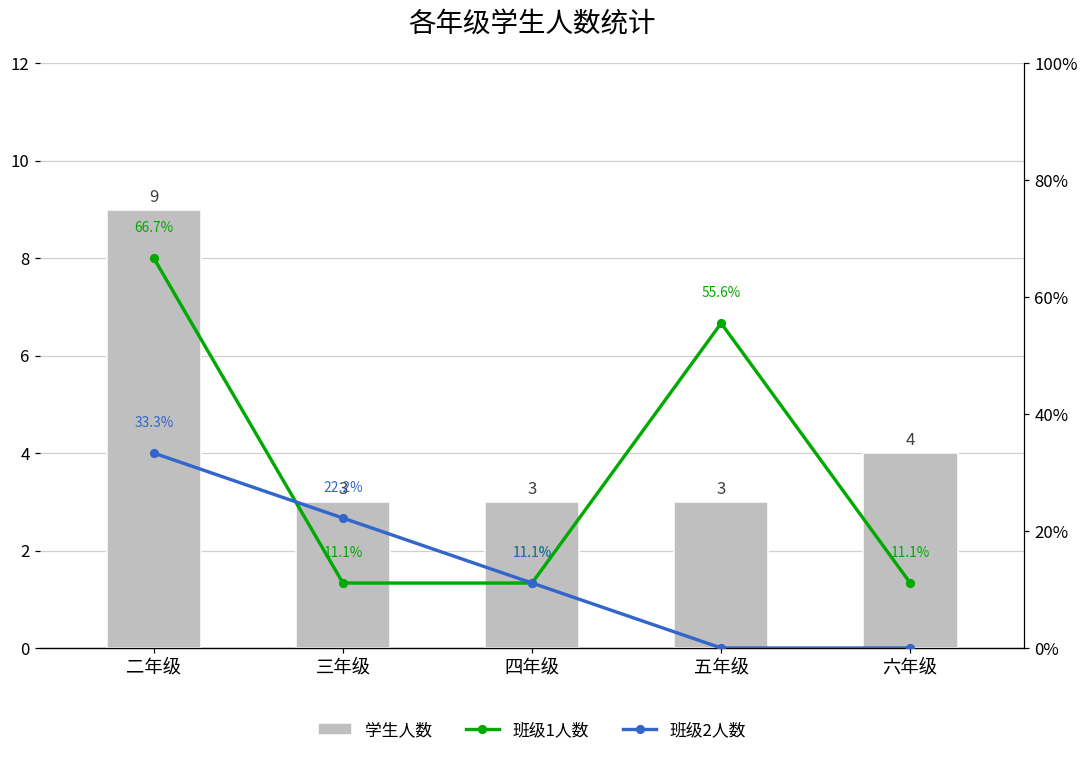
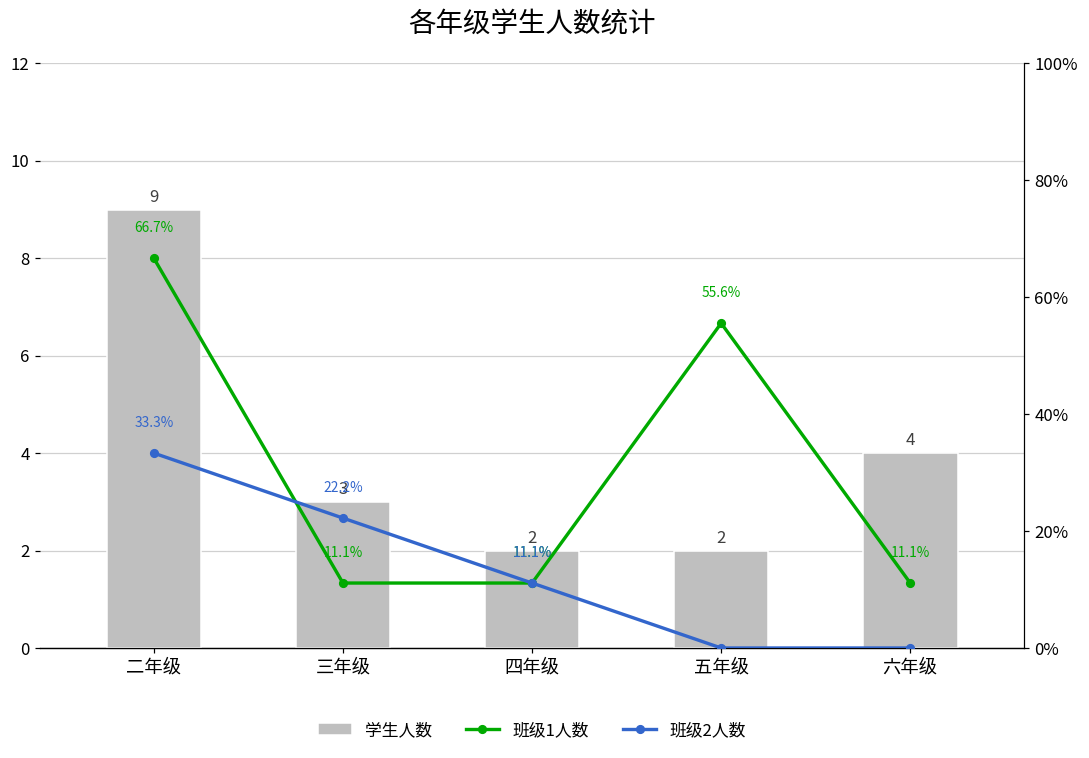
  {
    "学生人数": {
      "二年级": "9",
-     "四年级": "3",
-     "五年级": "3",
+     "四年级": "2",
+     "五年级": "2",
      "六年级": "4"
    },
    "班级1人数": {
      "二年级": "66.7%",
      "三年级": "11.1%",
      "五年级": "55.6%",
      "六年级": "11.1%"
    },
    "班级2人数": {
      "二年级": "33.3%"
    }
  }
